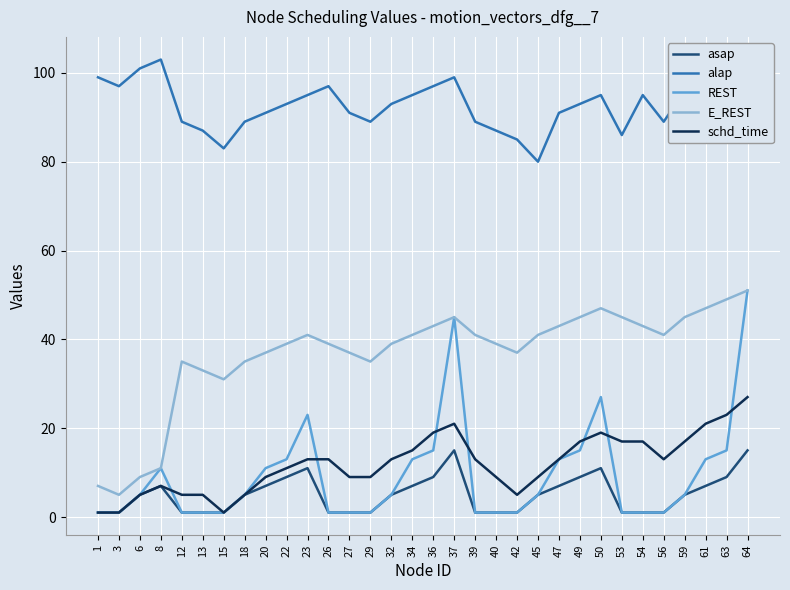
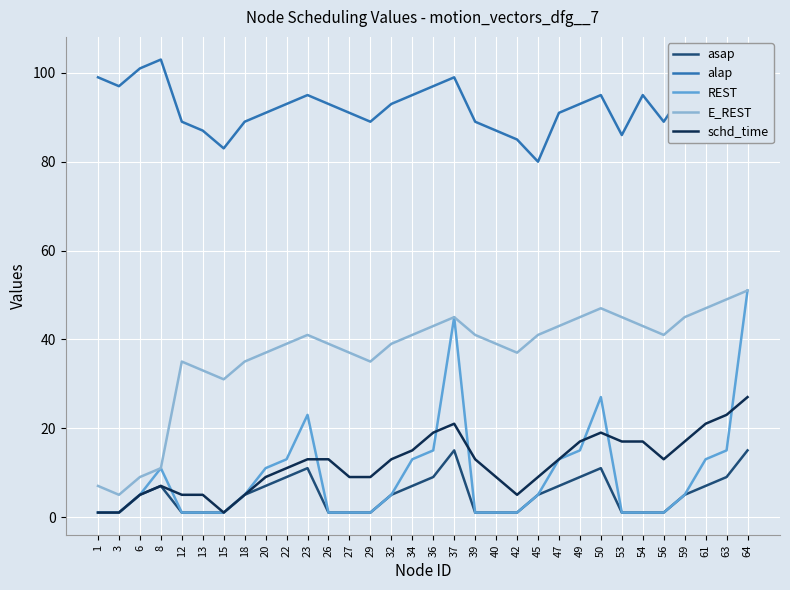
  {
    "alap": {
      "1": 99,
      "3": 97,
      "6": 101,
      "8": 103,
      "12": 89,
      "13": 87,
      "15": 83,
      "18": 89,
      "20": 91,
      "22": 93,
      "23": 95,
-     "26": 97,
+     "26": 93,
      "27": 91,
      "29": 89,
      "32": 93,
      "34": 95,
      "36": 97,
      "37": 99,
      "39": 89,
      "40": 87,
      "42": 85,
      "45": 80,
      "47": 91,
      "49": 93,
      "50": 95,
      "53": 86,
      "54": 95,
      "56": 89
    }
  }
